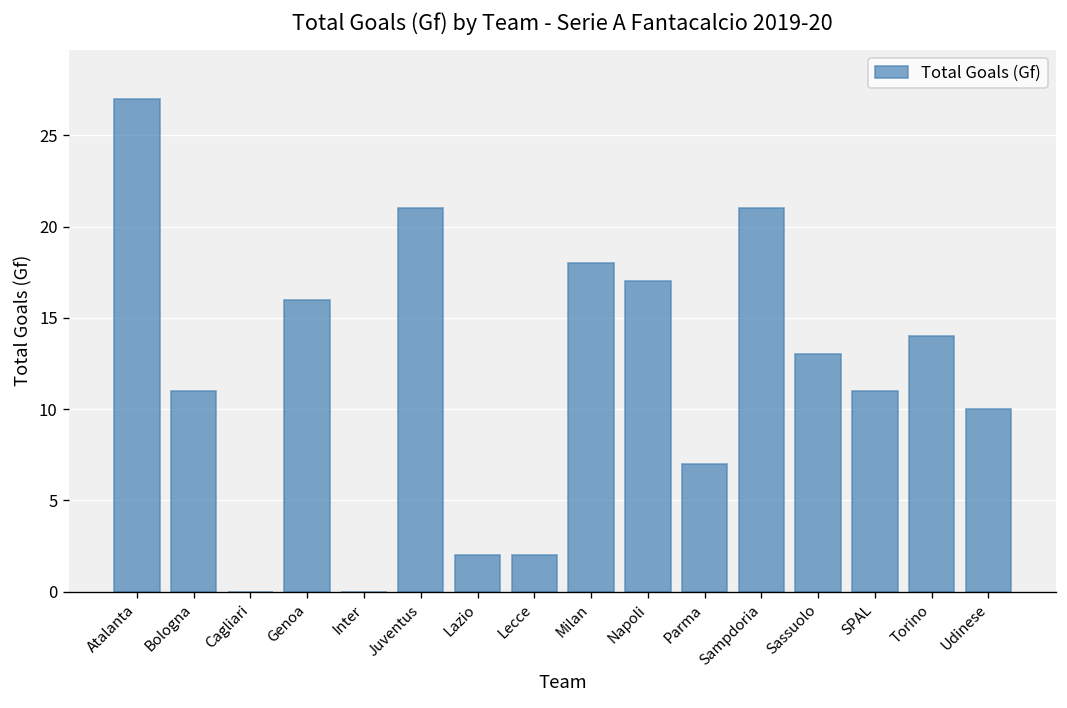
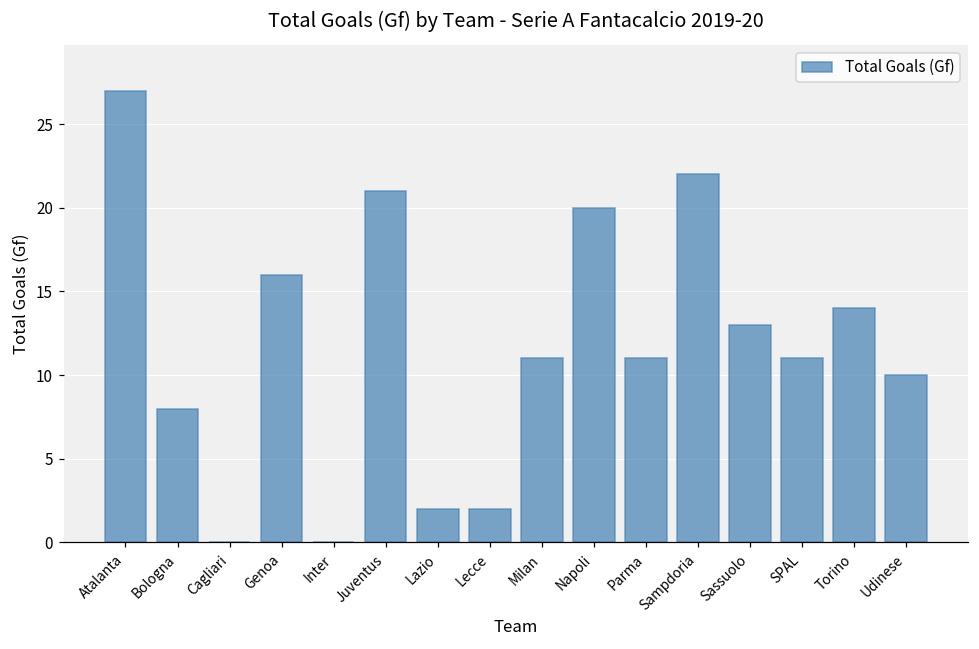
  {
    "Atalanta": 27,
-   "Bologna": 11,
+   "Bologna": 8,
    "Cagliari": 0,
    "Genoa": 16,
    "Inter": 0,
    "Juventus": 21,
    "Lazio": 2,
    "Lecce": 2,
-   "Milan": 18,
-   "Napoli": 17,
-   "Parma": 7,
-   "Sampdoria": 21,
+   "Milan": 11,
+   "Napoli": 20,
+   "Parma": 11,
+   "Sampdoria": 22,
    "Sassuolo": 13,
    "SPAL": 11,
    "Torino": 14,
    "Udinese": 10
  }
